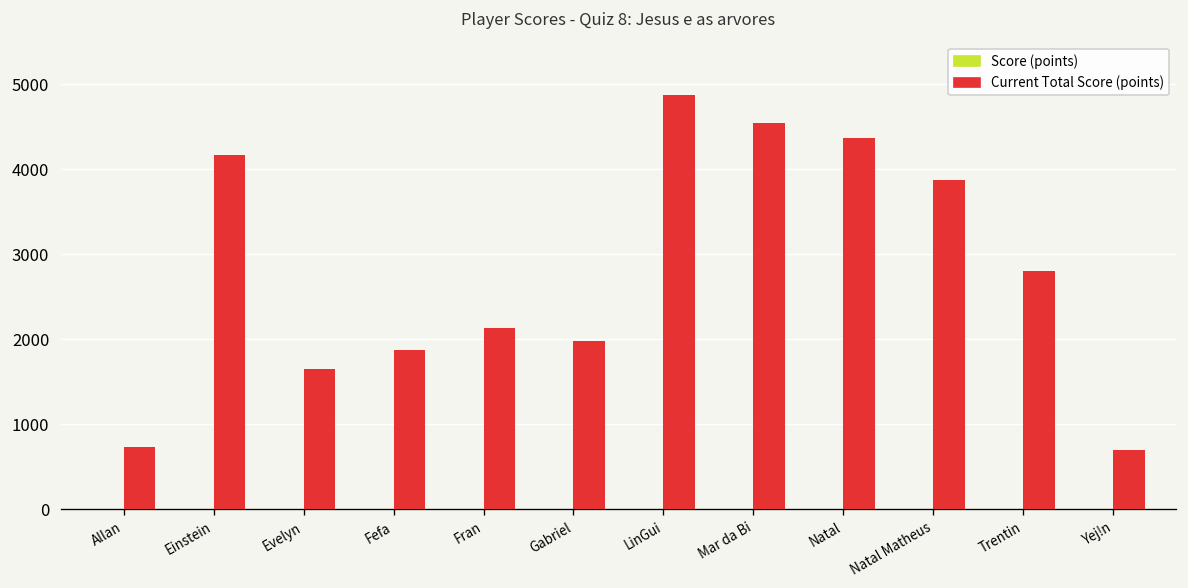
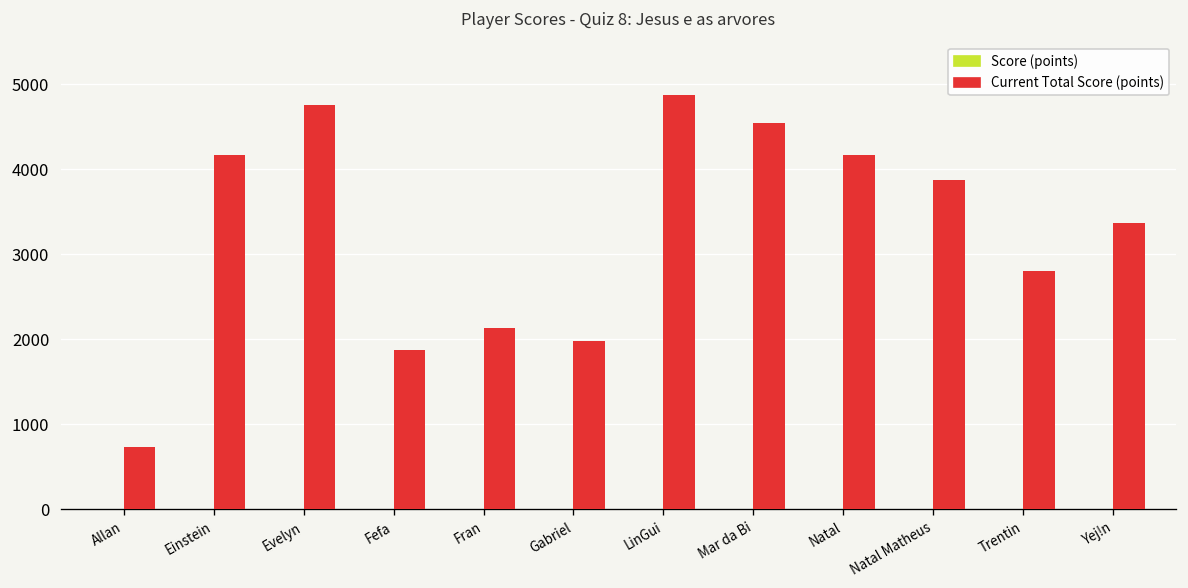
  {
    "Score (points)": {
      "Allan": 0,
      "Einstein": 0,
      "Evelyn": 0,
      "Fefa": 0,
      "Fran": 0,
      "Gabriel": 0,
      "LinGui": 0,
      "Mar da Bi": 0,
      "Natal": 0,
      "Natal Matheus": 0,
      "Trentin": 0,
      "Yej!n": 0
    },
    "Current Total Score (points)": {
      "Allan": 700,
      "Einstein": 4200,
-     "Evelyn": 1600,
+     "Evelyn": 4800,
      "Fefa": 1900,
      "Fran": 2100,
      "Gabriel": 2000,
      "LinGui": 4900,
      "Mar da Bi": 4600,
-     "Natal": 4400,
+     "Natal": 4200,
      "Natal Matheus": 3900,
      "Trentin": 2800,
-     "Yej!n": 700
+     "Yej!n": 3400
    }
  }
